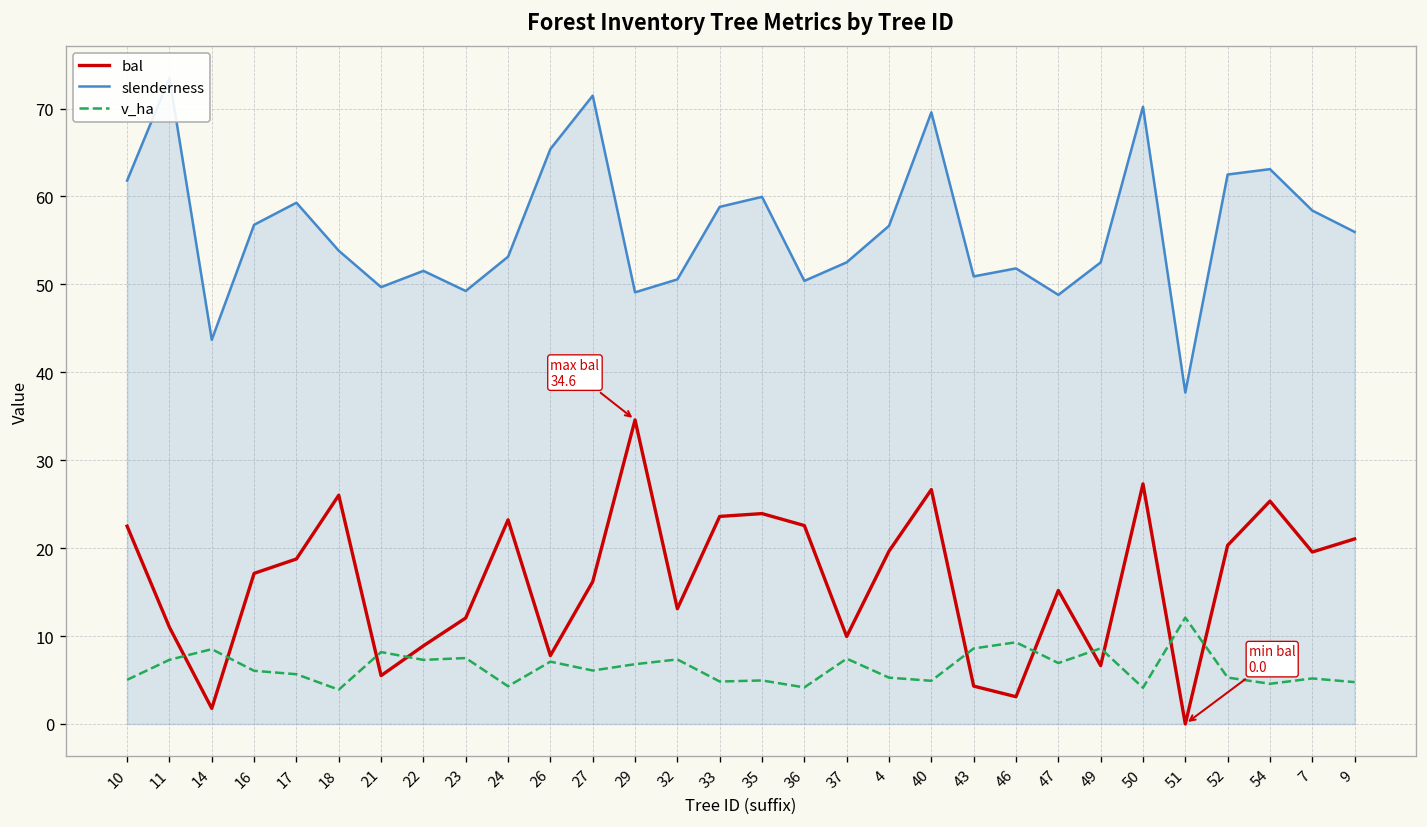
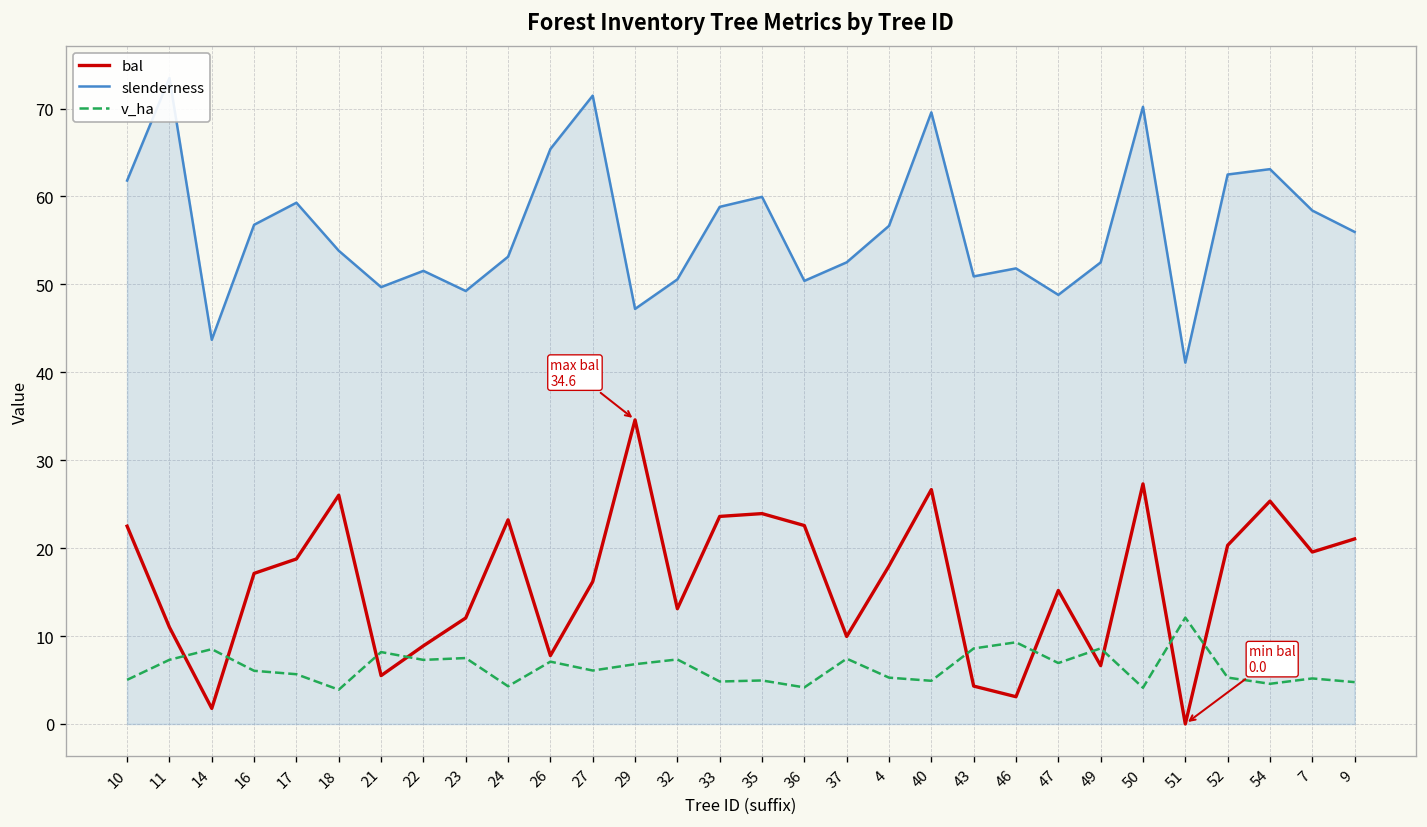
  {
    "bal": {
      "10": 23,
      "11": 11,
      "14": 2,
      "16": 17,
      "17": 19,
      "18": 26,
      "21": 6,
      "22": 9,
      "23": 12,
      "24": 23,
      "26": 8,
      "27": 16,
      "32": 13,
      "33": 24,
      "35": 24,
      "36": 23,
      "37": 10,
-     "4": 20,
+     "4": 18,
      "40": 27,
      "43": 4,
      "46": 3,
      "47": 15,
      "49": 7,
      "50": 27,
      "51": 0,
      "52": 20,
      "54": 25,
      "7": 20,
      "9": 21
    },
    "slenderness": {
      "10": 62,
      "14": 44,
      "16": 57,
      "17": 59,
      "18": 54,
      "21": 50,
      "22": 52,
      "23": 49,
      "24": 53,
      "26": 65,
      "27": 71,
-     "29": 49,
+     "29": 47,
      "32": 51,
      "33": 59,
      "35": 60,
      "36": 50,
      "37": 53,
      "4": 57,
      "40": 70,
      "43": 51,
      "46": 52,
      "47": 49,
      "49": 53,
      "50": 70,
-     "51": 38,
+     "51": 41,
      "52": 63,
      "54": 63,
      "7": 58,
      "9": 56
    },
    "v_ha": {
      "10": 5,
      "11": 7,
      "14": 9,
      "16": 6,
      "17": 6,
      "18": 4,
      "21": 8,
      "22": 7,
      "23": 8,
      "24": 4,
      "26": 7,
      "27": 6,
      "29": 7,
      "32": 7,
      "33": 5,
      "35": 5,
      "36": 4,
      "37": 7,
      "4": 5,
      "40": 5,
      "43": 9,
      "46": 9,
      "47": 7,
      "49": 9,
      "50": 4,
      "51": 12,
      "7": 5,
      "9": 5
    }
  }
